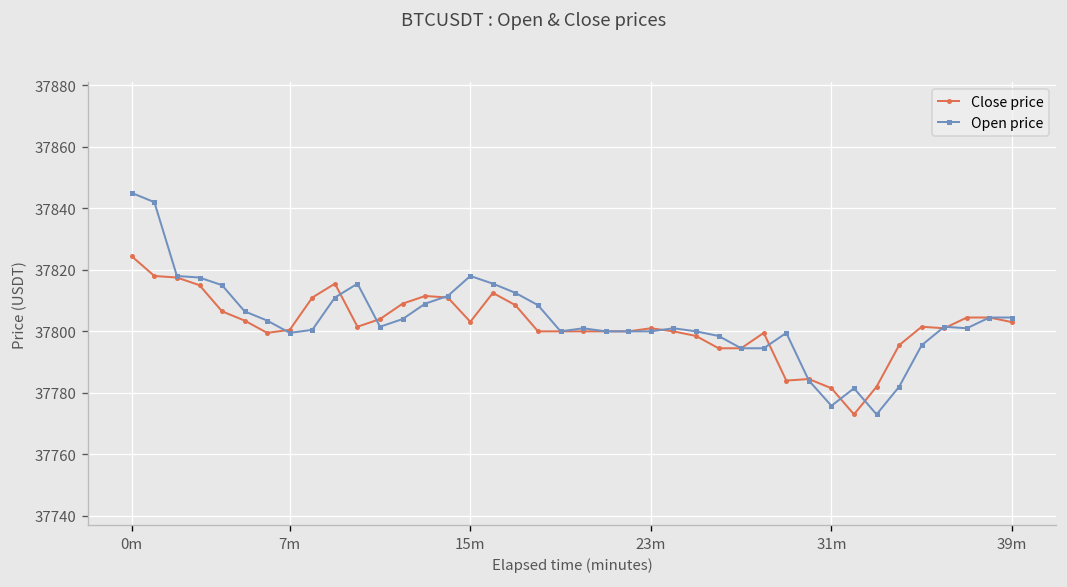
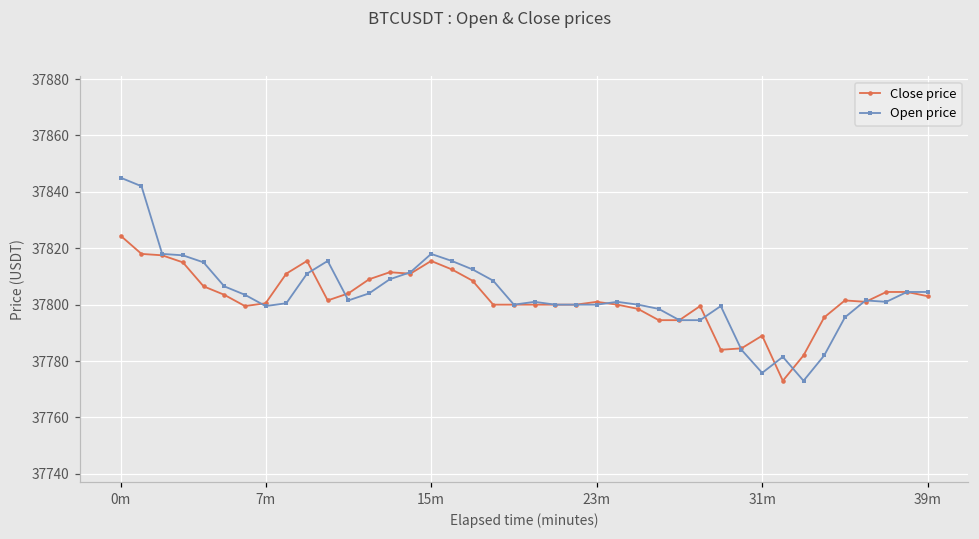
  {
    "Close price": {
      "0m": 37824,
-     "15m": 37803,
+     "15m": 37816,
      "23m": 37801,
-     "31m": 37782,
+     "31m": 37789,
      "39m": 37803
    },
    "Open price": {
      "0m": 37845,
      "15m": 37818,
      "23m": 37800,
      "31m": 37776,
      "39m": 37805
    }
  }
